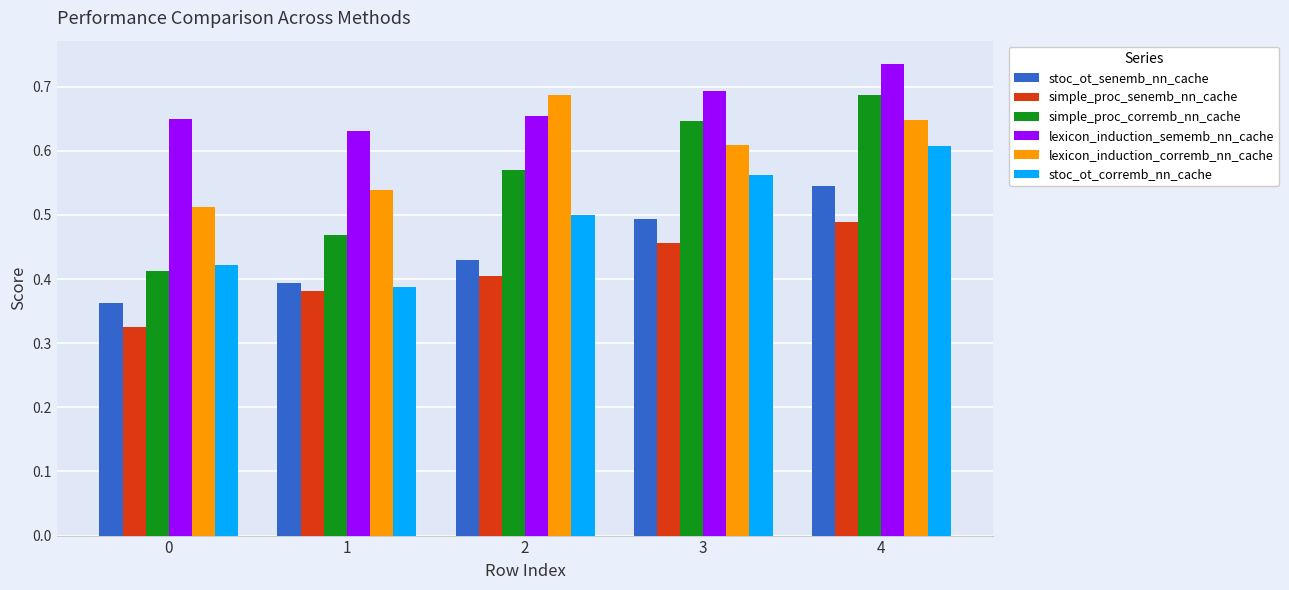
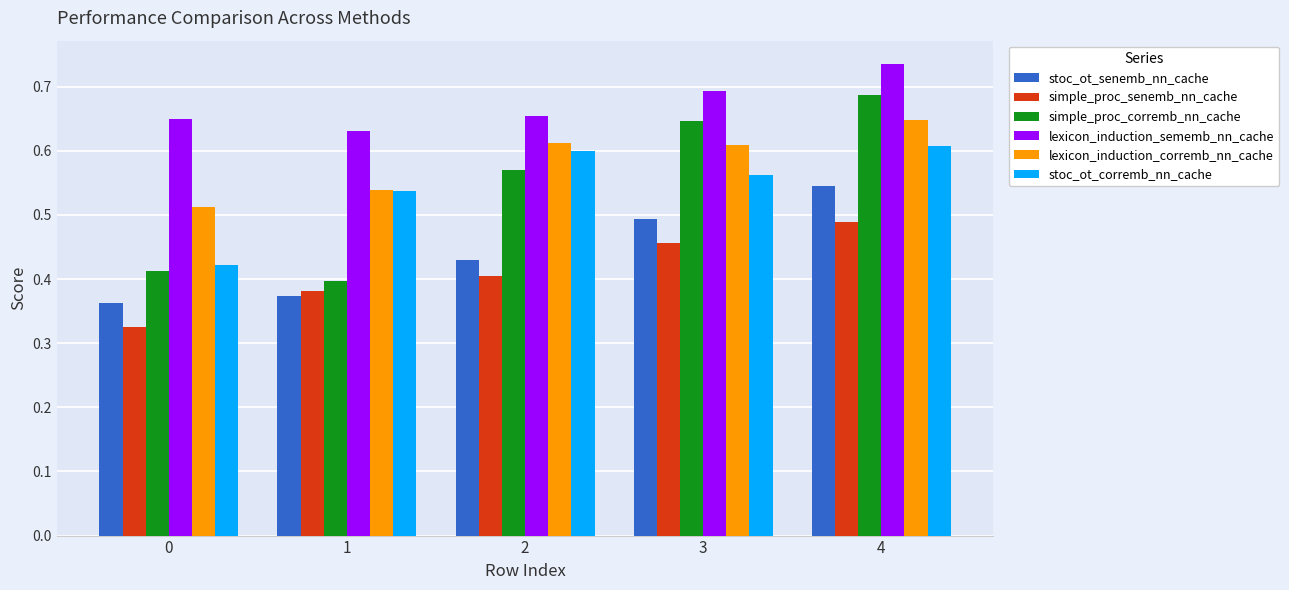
  {
    "stoc_ot_senemb_nn_cache": {
      "0": 0.36,
-     "1": 0.39,
+     "1": 0.37,
      "2": 0.43,
      "3": 0.49,
      "4": 0.55
    },
    "simple_proc_senemb_nn_cache": {
      "0": 0.33,
      "1": 0.38,
      "2": 0.40,
      "3": 0.46,
      "4": 0.49
    },
    "simple_proc_corremb_nn_cache": {
      "0": 0.41,
-     "1": 0.47,
+     "1": 0.40,
      "2": 0.57,
      "3": 0.65,
      "4": 0.69
    },
    "lexicon_induction_sememb_nn_cache": {
      "0": 0.65,
      "1": 0.63,
      "2": 0.65,
      "3": 0.69,
      "4": 0.74
    },
    "lexicon_induction_corremb_nn_cache": {
      "0": 0.51,
      "1": 0.54,
-     "2": 0.69,
+     "2": 0.61,
      "3": 0.61,
      "4": 0.65
    },
    "stoc_ot_corremb_nn_cache": {
      "0": 0.42,
-     "1": 0.39,
-     "2": 0.5,
+     "1": 0.54,
+     "2": 0.6,
      "3": 0.56,
      "4": 0.61
    }
  }
